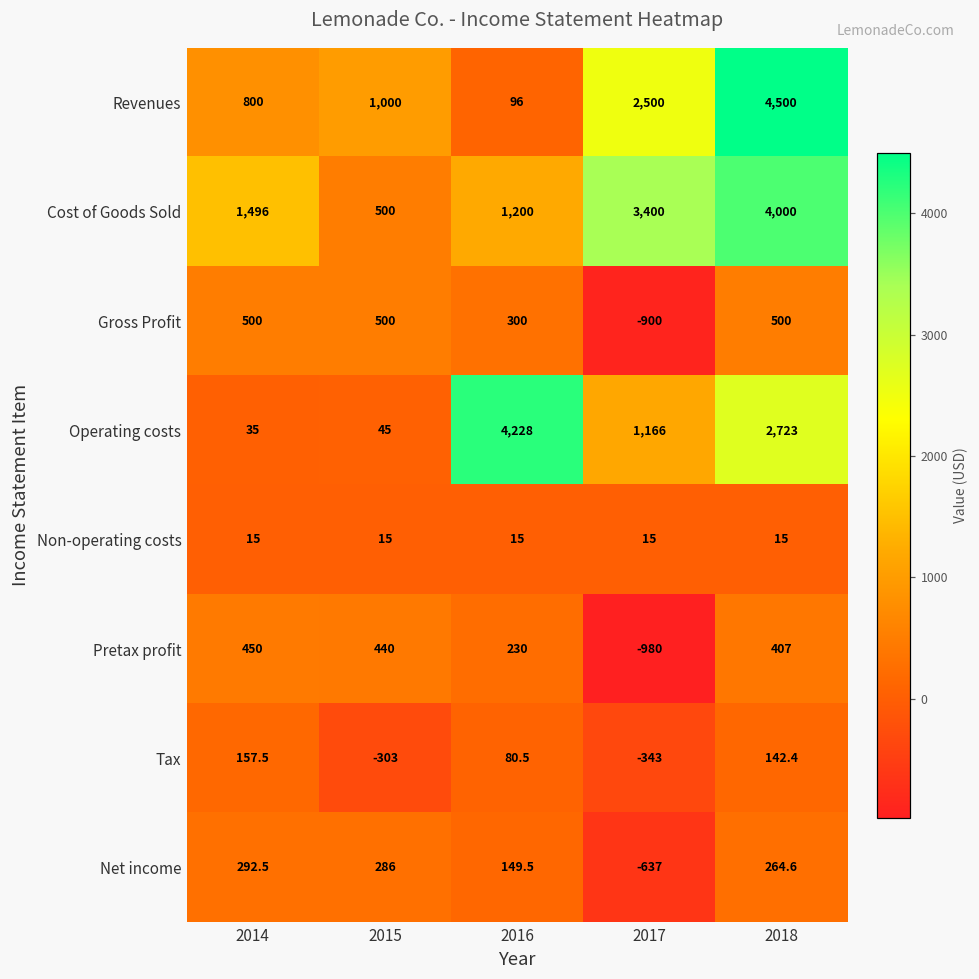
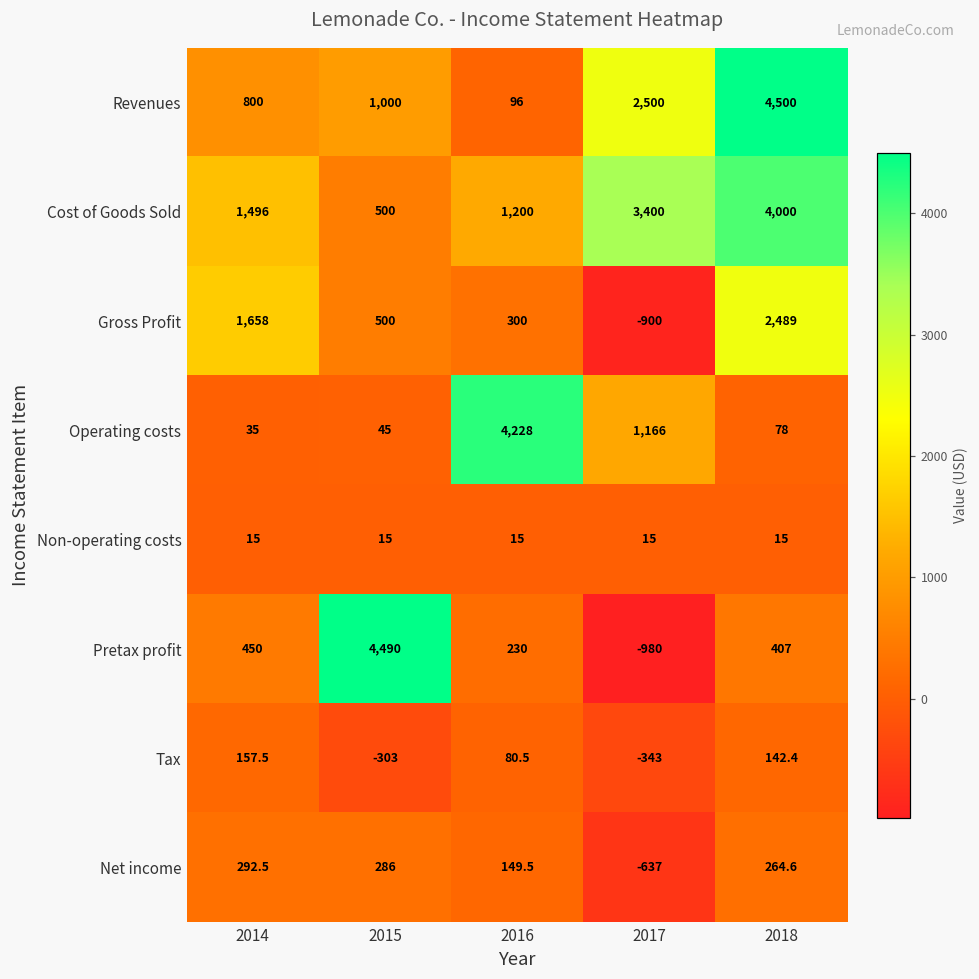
  {
    "Revenues": {
      "2014": "800",
      "2015": "1,000",
      "2016": "96",
      "2017": "2,500",
      "2018": "4,500"
    },
    "Cost of Goods Sold": {
      "2014": "1,496",
      "2015": "500",
      "2016": "1,200",
      "2017": "3,400",
      "2018": "4,000"
    },
    "Gross Profit": {
-     "2014": "500",
+     "2014": "1,658",
      "2015": "500",
      "2016": "300",
      "2017": "-900",
-     "2018": "500"
+     "2018": "2,489"
    },
    "Operating costs": {
      "2014": "35",
      "2015": "45",
      "2016": "4,228",
      "2017": "1,166",
-     "2018": "2,723"
+     "2018": "78"
    },
    "Non-operating costs": {
      "2014": "15",
      "2015": "15",
      "2016": "15",
      "2017": "15",
      "2018": "15"
    },
    "Pretax profit": {
      "2014": "450",
-     "2015": "440",
+     "2015": "4,490",
      "2016": "230",
      "2017": "-980",
      "2018": "407"
    },
    "Tax": {
      "2014": "157.5",
      "2015": "-303",
      "2016": "80.5",
      "2017": "-343",
      "2018": "142.4"
    },
    "Net income": {
      "2014": "292.5",
      "2015": "286",
      "2016": "149.5",
      "2017": "-637",
      "2018": "264.6"
    }
  }
